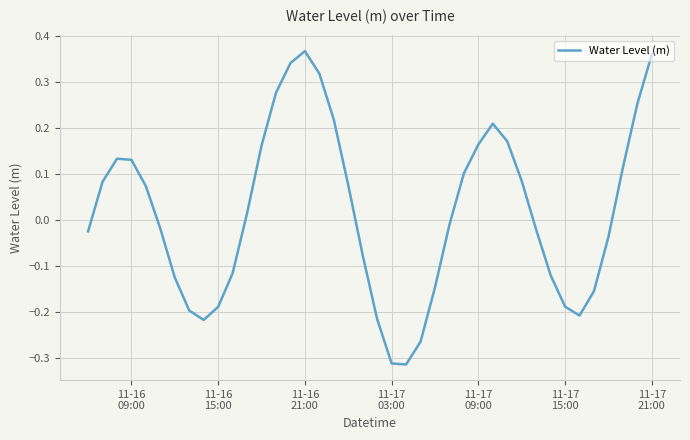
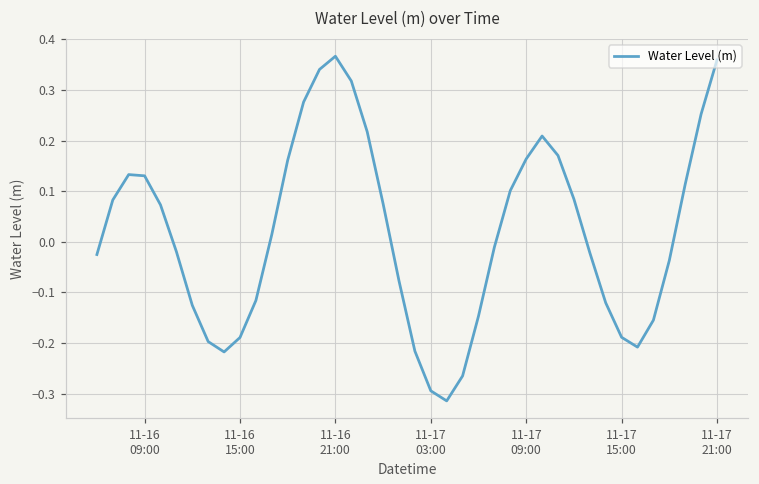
  {
    "11-16 09:00": 0.13,
    "11-16 15:00": -0.19,
    "11-16 21:00": 0.37,
-   "11-17 03:00": -0.31,
+   "11-17 03:00": -0.29,
    "11-17 09:00": 0.16,
    "11-17 15:00": -0.19
  }
